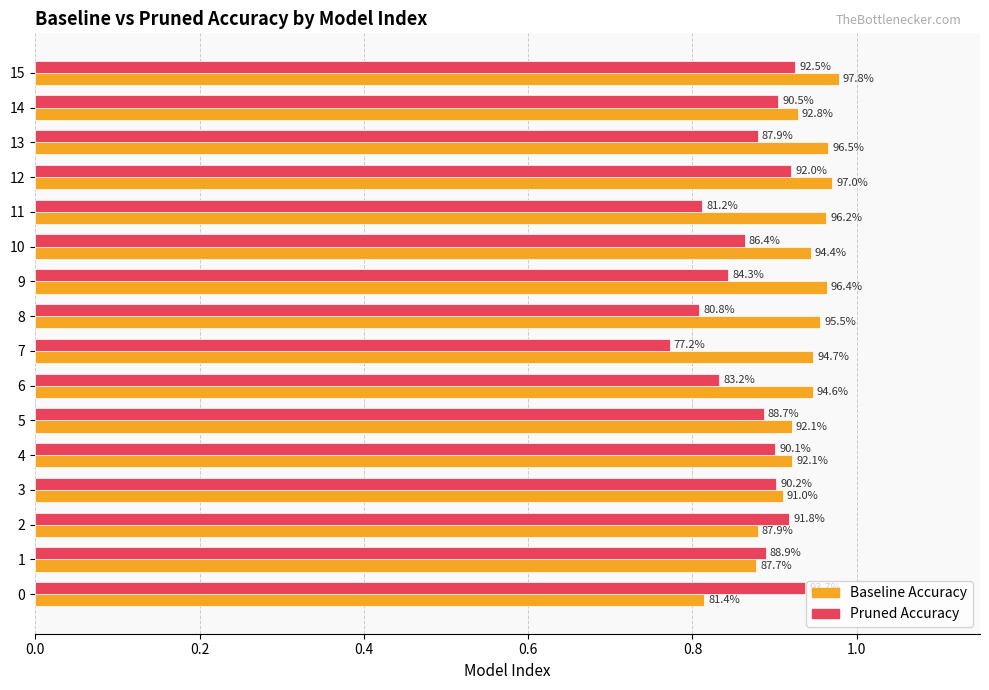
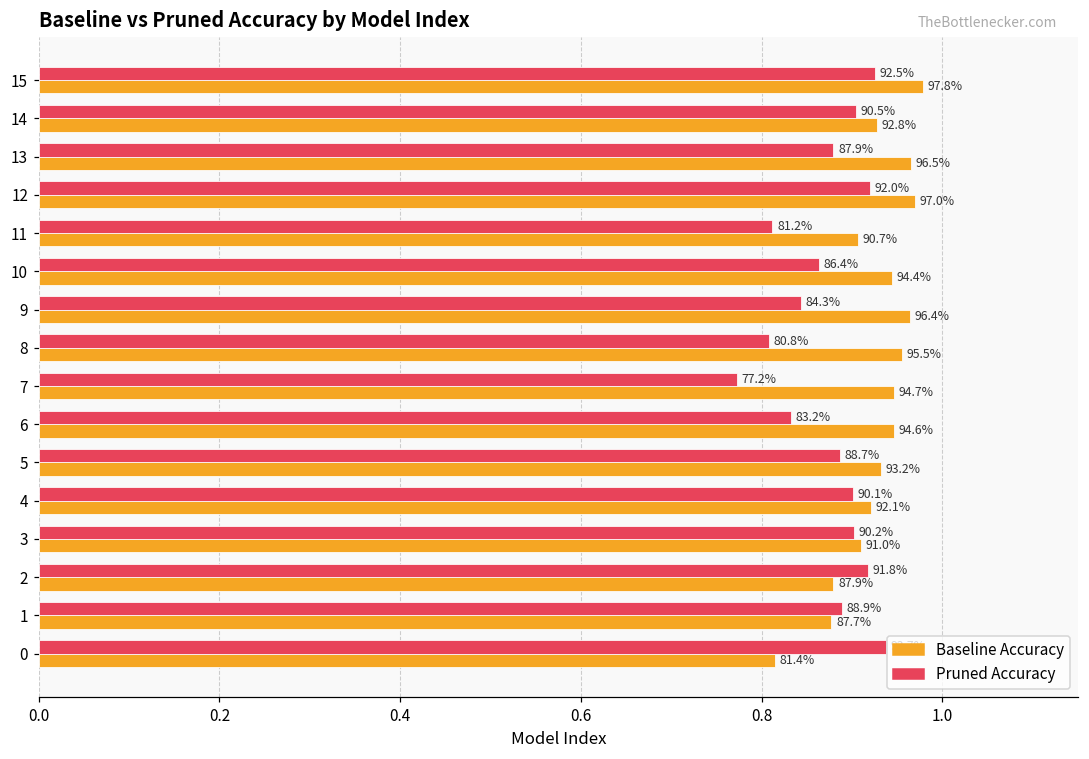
  {
    "Baseline Accuracy": {
      "15": "97.8%",
      "14": "92.8%",
      "13": "96.5%",
      "12": "97.0%",
-     "11": "96.2%",
+     "11": "90.7%",
      "10": "94.4%",
      "9": "96.4%",
      "8": "95.5%",
      "7": "94.7%",
      "6": "94.6%",
-     "5": "92.1%",
+     "5": "93.2%",
      "4": "92.1%",
      "3": "91.0%",
      "2": "87.9%",
      "1": "87.7%",
      "0": "81.4%"
    },
    "Pruned Accuracy": {
      "15": "92.5%",
      "14": "90.5%",
      "13": "87.9%",
      "12": "92.0%",
      "11": "81.2%",
      "10": "86.4%",
      "9": "84.3%",
      "8": "80.8%",
      "7": "77.2%",
      "6": "83.2%",
      "5": "88.7%",
      "4": "90.1%",
      "3": "90.2%",
      "2": "91.8%",
      "1": "88.9%"
    }
  }
